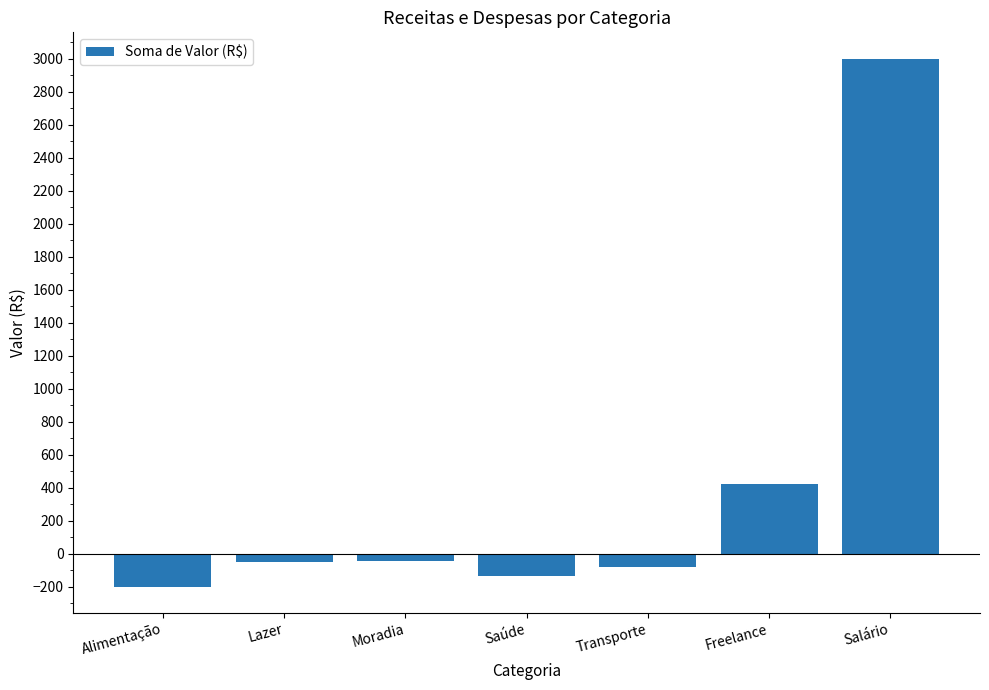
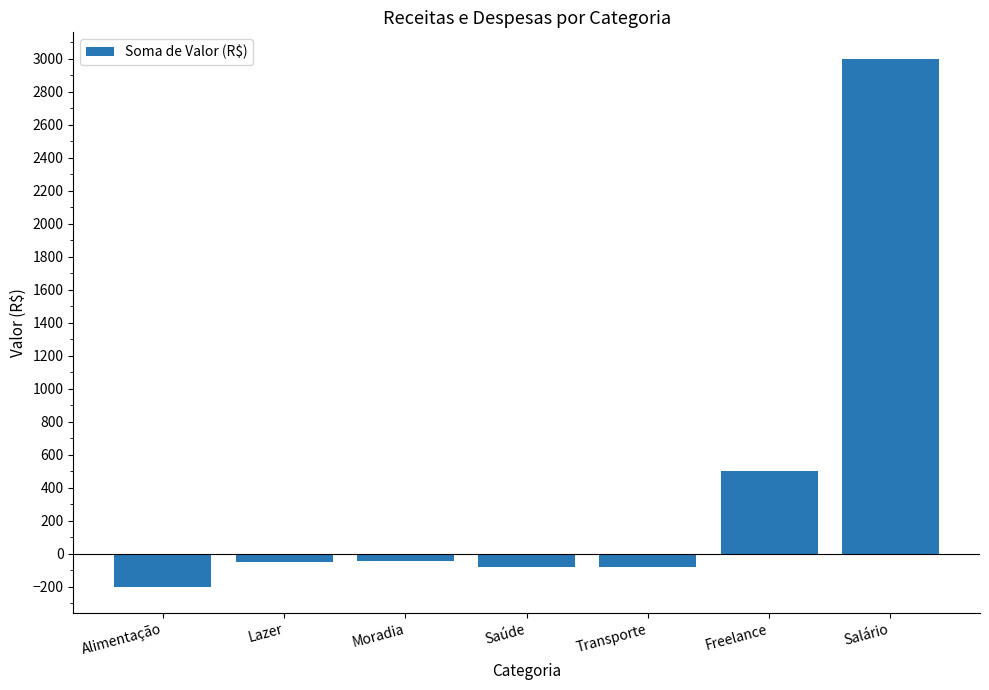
  {
    "Alimentação": -200,
    "Lazer": -50,
    "Moradia": -40,
-   "Saúde": -140,
+   "Saúde": -80,
    "Transporte": -80,
-   "Freelance": 420,
+   "Freelance": 500,
    "Salário": 3000
  }
